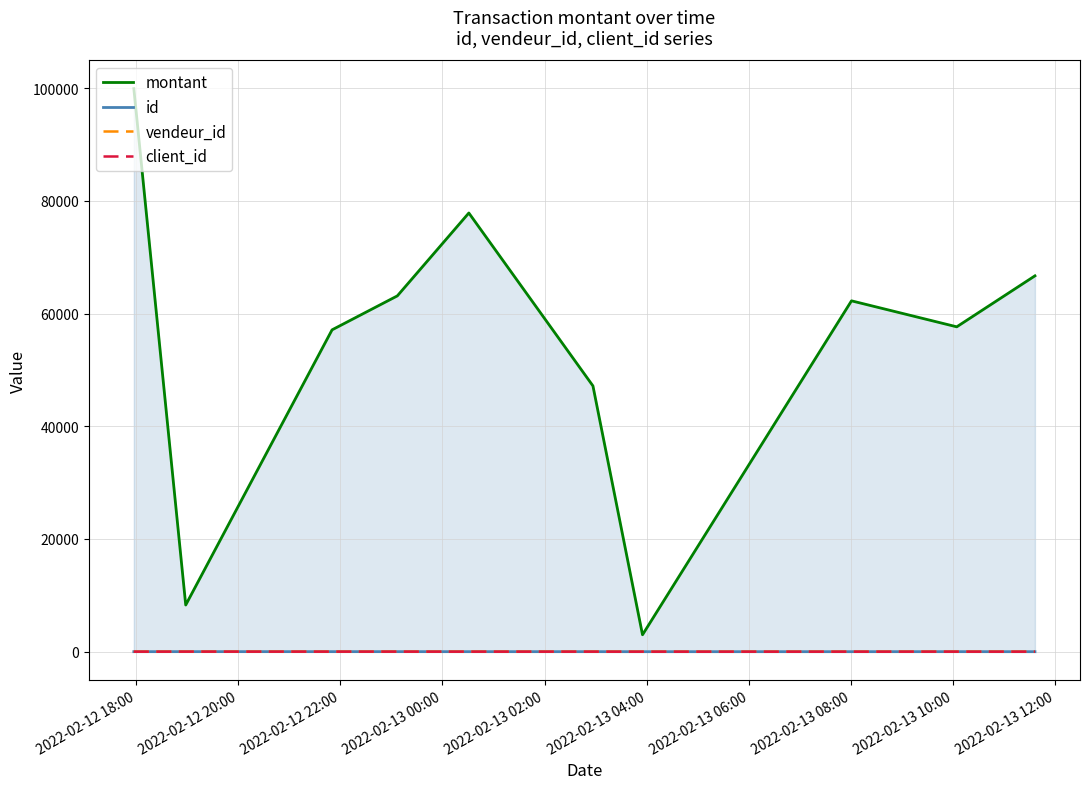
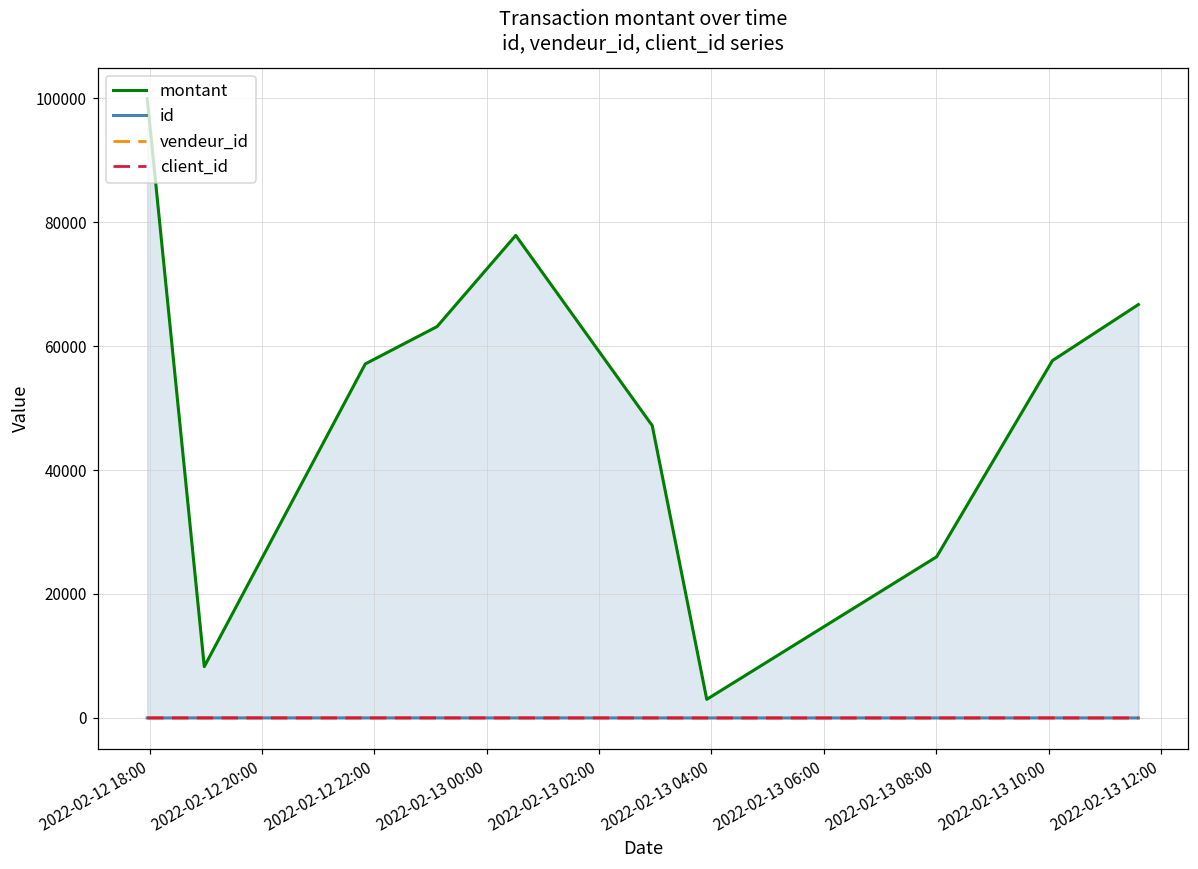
  {
    "montant": {
-     "2022-02-13 08:00": 62000
+     "2022-02-13 08:00": 26000
    },
    "client_id": {
      "2022-02-13 08:00": 0
    }
  }
